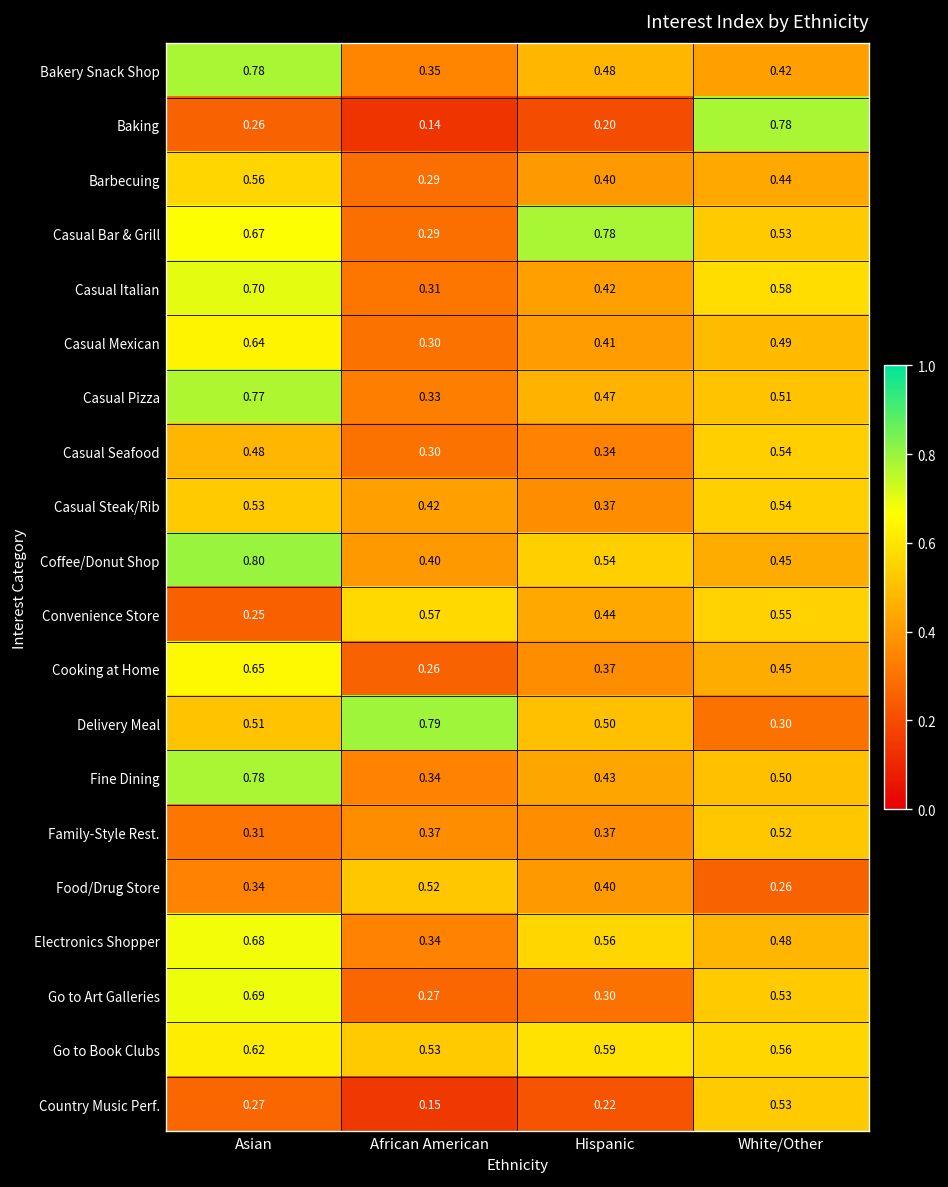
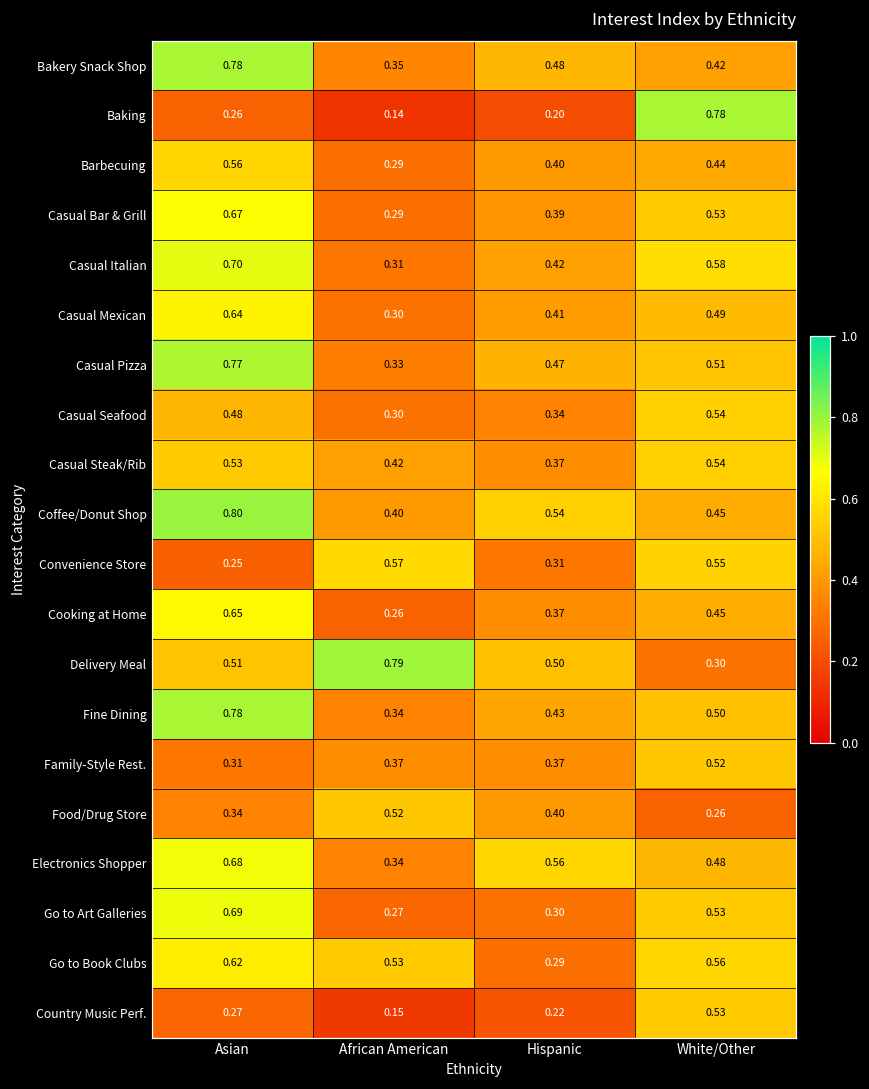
  {
    "Bakery Snack Shop": {
      "Asian": 0.78,
      "African American": 0.35,
      "Hispanic": 0.48,
      "White/Other": 0.42
    },
    "Baking": {
      "Asian": 0.26,
      "African American": 0.14,
      "Hispanic": 0.20,
      "White/Other": 0.78
    },
    "Barbecuing": {
      "Asian": 0.56,
      "African American": 0.29,
      "Hispanic": 0.40,
      "White/Other": 0.44
    },
    "Casual Bar & Grill": {
      "Asian": 0.67,
      "African American": 0.29,
-     "Hispanic": 0.78,
+     "Hispanic": 0.39,
      "White/Other": 0.53
    },
    "Casual Italian": {
      "Asian": 0.70,
      "African American": 0.31,
      "Hispanic": 0.42,
      "White/Other": 0.58
    },
    "Casual Mexican": {
      "Asian": 0.64,
      "African American": 0.30,
      "Hispanic": 0.41,
      "White/Other": 0.49
    },
    "Casual Pizza": {
      "Asian": 0.77,
      "African American": 0.33,
      "Hispanic": 0.47,
      "White/Other": 0.51
    },
    "Casual Seafood": {
      "Asian": 0.48,
      "African American": 0.30,
      "Hispanic": 0.34,
      "White/Other": 0.54
    },
    "Casual Steak/Rib": {
      "Asian": 0.53,
      "African American": 0.42,
      "Hispanic": 0.37,
      "White/Other": 0.54
    },
    "Coffee/Donut Shop": {
      "Asian": 0.80,
      "African American": 0.40,
      "Hispanic": 0.54,
      "White/Other": 0.45
    },
    "Convenience Store": {
      "Asian": 0.25,
      "African American": 0.57,
-     "Hispanic": 0.44,
+     "Hispanic": 0.31,
      "White/Other": 0.55
    },
    "Cooking at Home": {
      "Asian": 0.65,
      "African American": 0.26,
      "Hispanic": 0.37,
      "White/Other": 0.45
    },
    "Delivery Meal": {
      "Asian": 0.51,
      "African American": 0.79,
      "Hispanic": 0.50,
      "White/Other": 0.30
    },
    "Fine Dining": {
      "Asian": 0.78,
      "African American": 0.34,
      "Hispanic": 0.43,
      "White/Other": 0.50
    },
    "Family-Style Rest.": {
      "Asian": 0.31,
      "African American": 0.37,
      "Hispanic": 0.37,
      "White/Other": 0.52
    },
    "Food/Drug Store": {
      "Asian": 0.34,
      "African American": 0.52,
      "Hispanic": 0.40,
      "White/Other": 0.26
    },
    "Electronics Shopper": {
      "Asian": 0.68,
      "African American": 0.34,
      "Hispanic": 0.56,
      "White/Other": 0.48
    },
    "Go to Art Galleries": {
      "Asian": 0.69,
      "African American": 0.27,
      "Hispanic": 0.30,
      "White/Other": 0.53
    },
    "Go to Book Clubs": {
      "Asian": 0.62,
      "African American": 0.53,
-     "Hispanic": 0.59,
+     "Hispanic": 0.29,
      "White/Other": 0.56
    },
    "Country Music Perf.": {
      "Asian": 0.27,
      "African American": 0.15,
      "Hispanic": 0.22,
      "White/Other": 0.53
    }
  }
